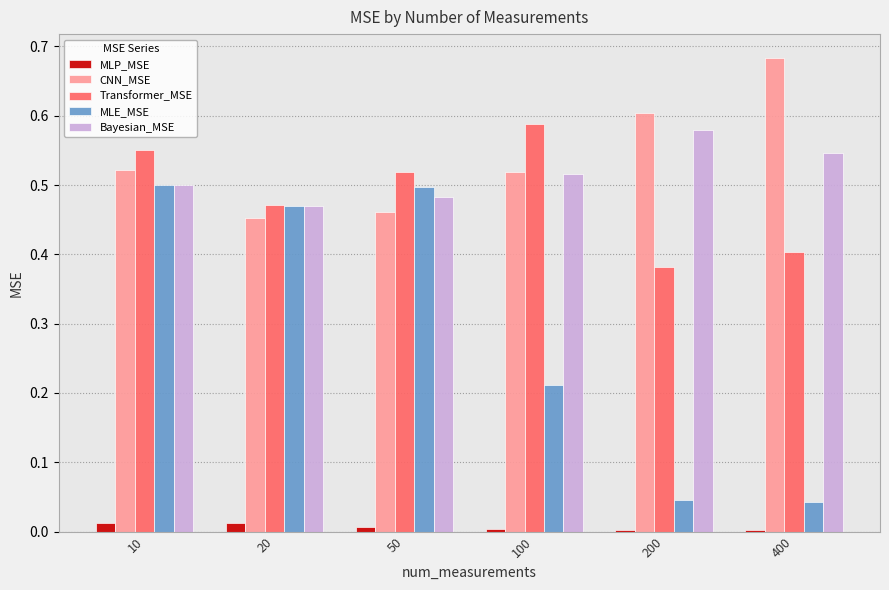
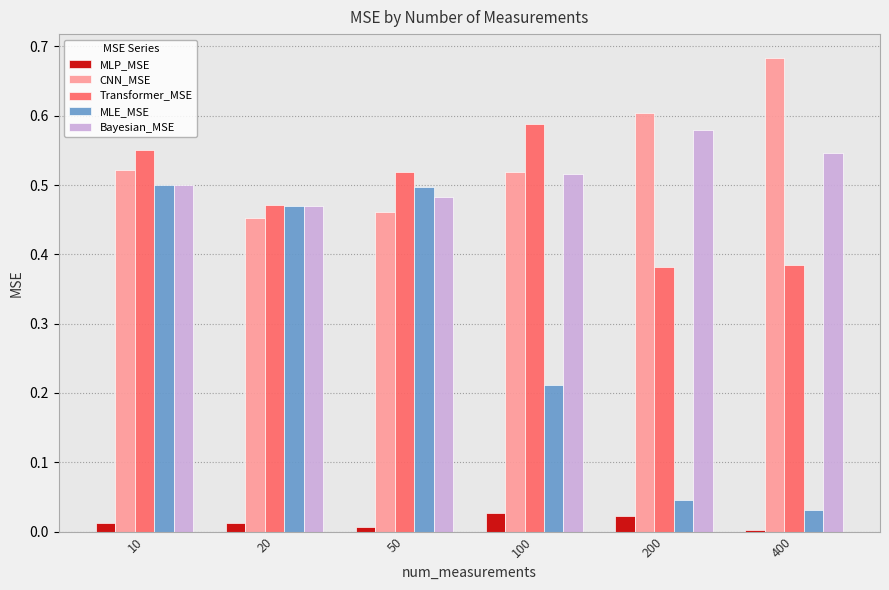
  {
    "MLP_MSE": {
      "10": 0.01,
      "20": 0.01,
      "50": 0.01,
-     "100": 0.00,
-     "200": 0.00
+     "100": 0.03,
+     "200": 0.02
    },
    "CNN_MSE": {
      "10": 0.52,
      "20": 0.45,
      "50": 0.46,
      "100": 0.52,
      "200": 0.60,
      "400": 0.68
    },
    "Transformer_MSE": {
      "10": 0.55,
      "20": 0.47,
      "50": 0.52,
      "100": 0.59,
      "200": 0.38,
-     "400": 0.40
+     "400": 0.38
    },
    "MLE_MSE": {
      "10": 0.50,
      "20": 0.47,
      "50": 0.50,
      "100": 0.21,
      "200": 0.05,
-     "400": 0.04
+     "400": 0.03
    },
    "Bayesian_MSE": {
      "10": 0.50,
      "20": 0.47,
      "50": 0.48,
      "100": 0.52,
      "200": 0.58,
      "400": 0.55
    }
  }
